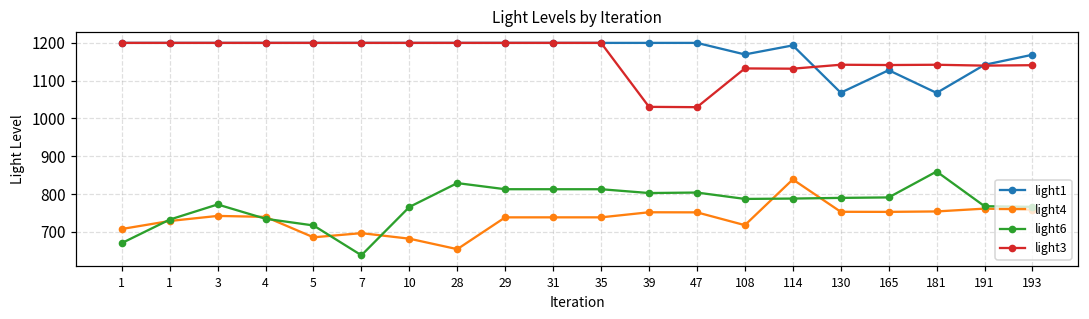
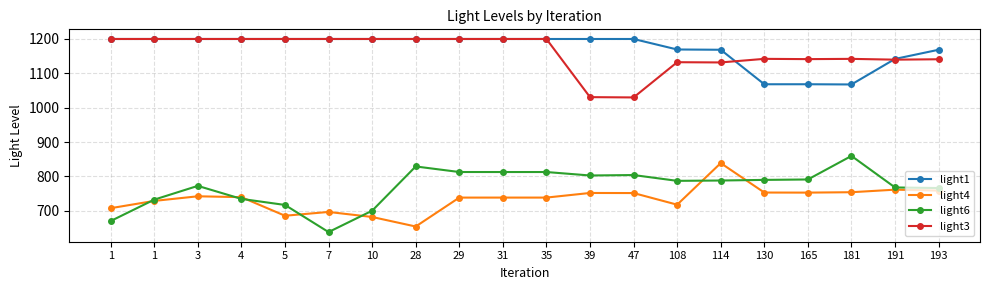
  {
    "light1": {
      "39": 1200,
      "47": 1200,
      "108": 1170,
-     "114": 1190,
+     "114": 1170,
      "130": 1070,
-     "165": 1130,
+     "165": 1070,
      "181": 1070,
      "193": 1170
    },
    "light4": {
      "3": 740,
      "5": 690,
      "7": 700,
      "10": 680,
      "28": 650,
      "29": 740,
      "31": 740,
      "35": 740,
      "39": 750,
      "47": 750,
      "108": 720,
      "114": 840,
      "130": 750,
      "165": 750,
      "181": 750
    },
    "light6": {
      "3": 770,
      "5": 720,
      "7": 640,
-     "10": 770,
+     "10": 700,
      "28": 830,
      "29": 810,
      "31": 810,
      "35": 810,
      "39": 800,
      "47": 800,
      "108": 790,
      "114": 790,
      "130": 790,
      "165": 790,
      "181": 860
    },
    "light3": {
      "39": 1030,
      "47": 1030,
      "108": 1130,
      "114": 1130,
      "130": 1140,
      "165": 1140,
      "181": 1140,
      "193": 1140
    }
  }
